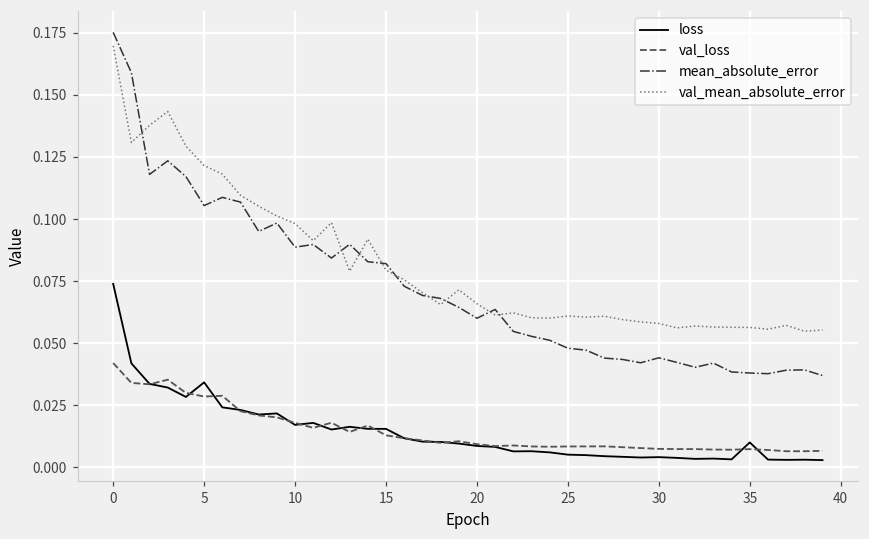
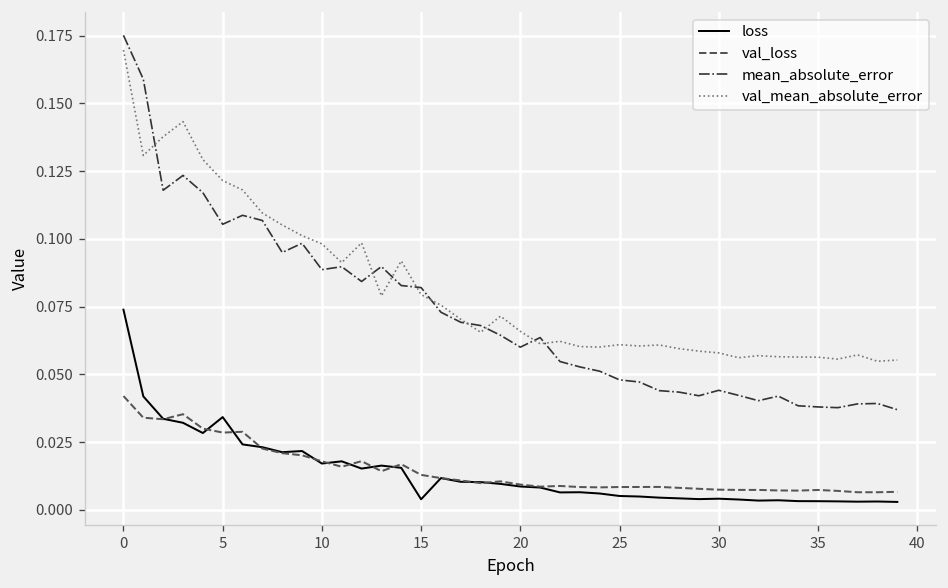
  {
    "loss": {
      "0": 0.074,
      "5": 0.034,
-     "15": 0.016,
+     "15": 0.004,
      "25": 0.005,
      "30": 0.004,
-     "35": 0.010
+     "35": 0.003
    }
  }
